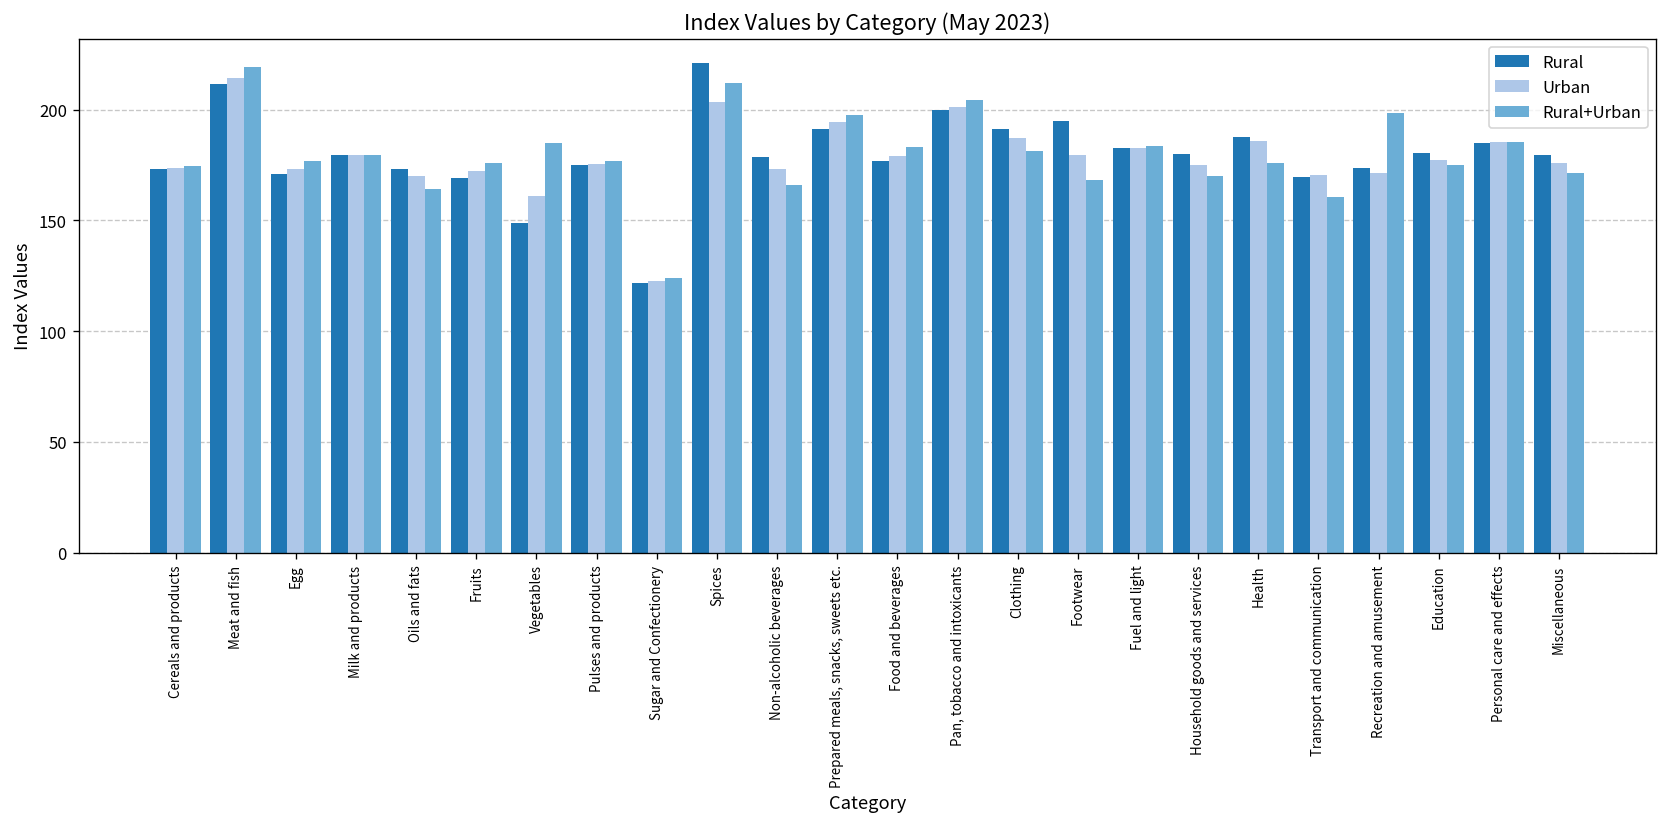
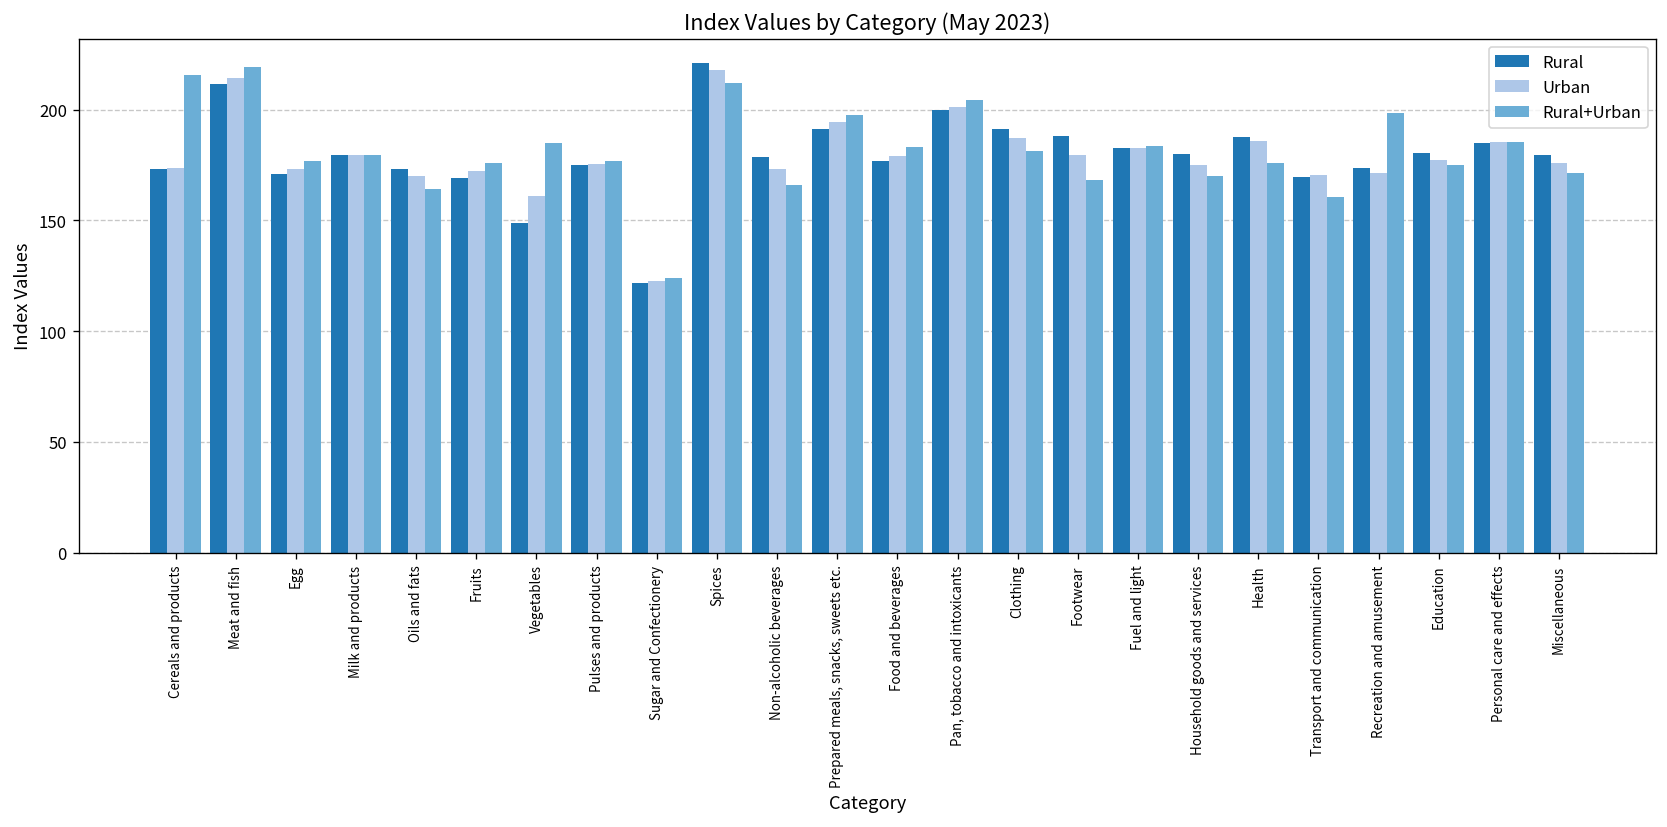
  {
    "Rural": {
      "Cereals and products": 173,
      "Meat and fish": 212,
      "Egg": 171,
      "Milk and products": 180,
      "Oils and fats": 173,
      "Fruits": 169,
      "Vegetables": 149,
      "Pulses and products": 175,
      "Sugar and Confectionery": 122,
      "Spices": 221,
      "Non-alcoholic beverages": 179,
      "Prepared meals, snacks, sweets etc.": 191,
      "Food and beverages": 177,
      "Pan, tobacco and intoxicants": 200,
      "Clothing": 191,
-     "Footwear": 195,
+     "Footwear": 188,
      "Fuel and light": 183,
      "Household goods and services": 180,
      "Health": 188,
      "Transport and communication": 170,
      "Recreation and amusement": 174,
      "Education": 180,
      "Personal care and effects": 185,
      "Miscellaneous": 180
    },
    "Urban": {
      "Cereals and products": 174,
      "Meat and fish": 214,
      "Egg": 173,
      "Milk and products": 180,
      "Oils and fats": 170,
      "Fruits": 172,
      "Vegetables": 161,
      "Pulses and products": 176,
      "Sugar and Confectionery": 123,
-     "Spices": 203,
+     "Spices": 218,
      "Non-alcoholic beverages": 173,
      "Prepared meals, snacks, sweets etc.": 194,
      "Food and beverages": 179,
      "Pan, tobacco and intoxicants": 201,
      "Clothing": 187,
      "Footwear": 180,
      "Fuel and light": 183,
      "Household goods and services": 175,
      "Health": 186,
      "Transport and communication": 171,
      "Recreation and amusement": 171,
      "Education": 177,
      "Personal care and effects": 185,
      "Miscellaneous": 176
    },
    "Rural+Urban": {
-     "Cereals and products": 175,
+     "Cereals and products": 216,
      "Meat and fish": 219,
      "Egg": 177,
      "Milk and products": 179,
      "Oils and fats": 164,
      "Fruits": 176,
      "Vegetables": 185,
      "Pulses and products": 177,
      "Sugar and Confectionery": 124,
      "Spices": 212,
      "Non-alcoholic beverages": 166,
      "Prepared meals, snacks, sweets etc.": 198,
      "Food and beverages": 183,
      "Pan, tobacco and intoxicants": 204,
      "Clothing": 181,
      "Footwear": 168,
      "Fuel and light": 183,
      "Household goods and services": 170,
      "Health": 176,
      "Transport and communication": 160,
      "Recreation and amusement": 198,
      "Education": 175,
      "Personal care and effects": 186,
      "Miscellaneous": 172
    }
  }
